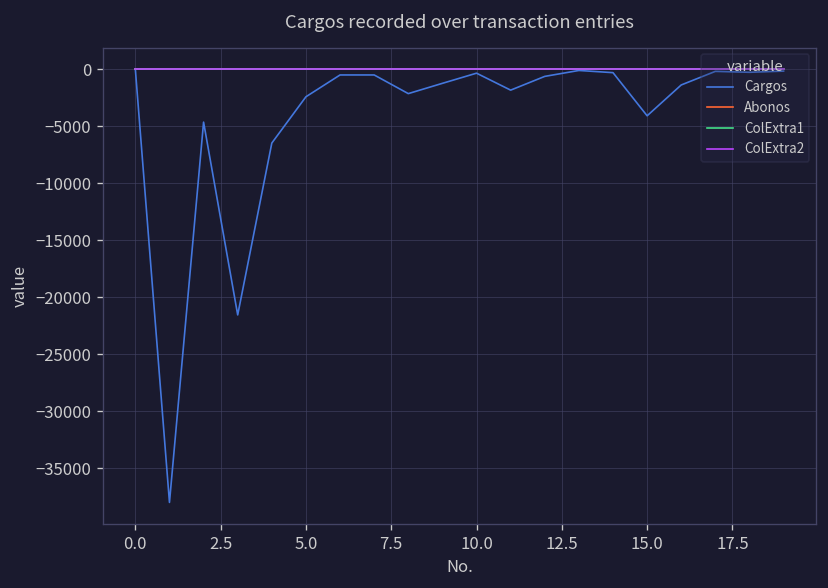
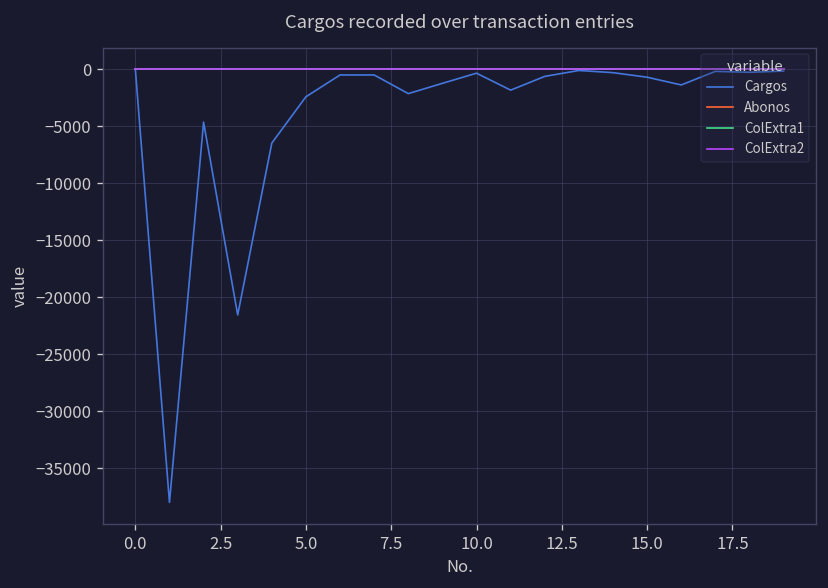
  {
    "Cargos": {
      "5.0": -2000,
      "10.0": 0,
-     "15.0": -4000
+     "15.0": -1000
    },
    "ColExtra2": {
      "5.0": 0,
      "10.0": 0,
      "15.0": 0
    }
  }
